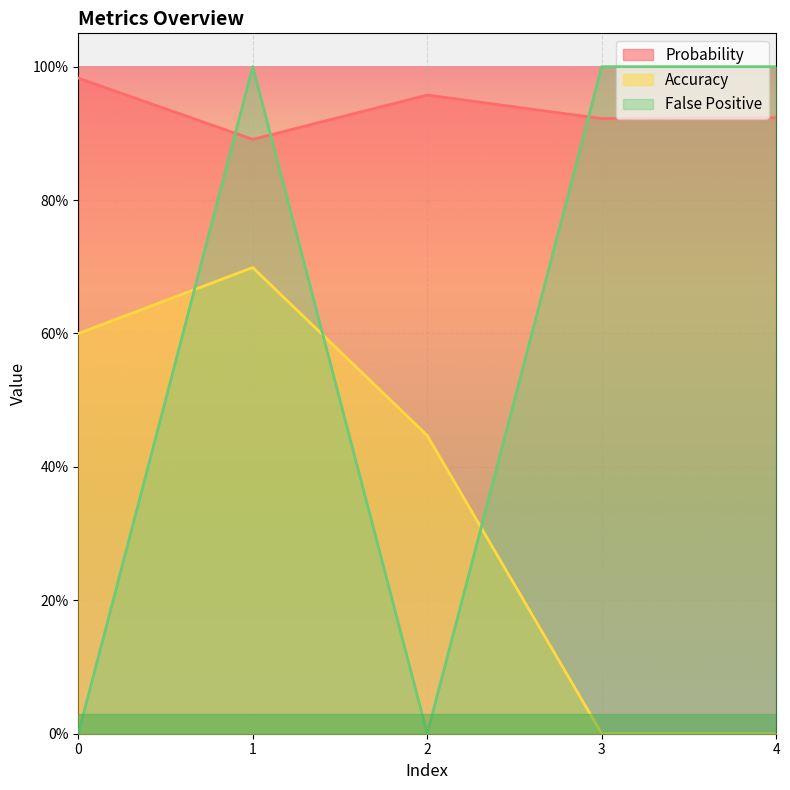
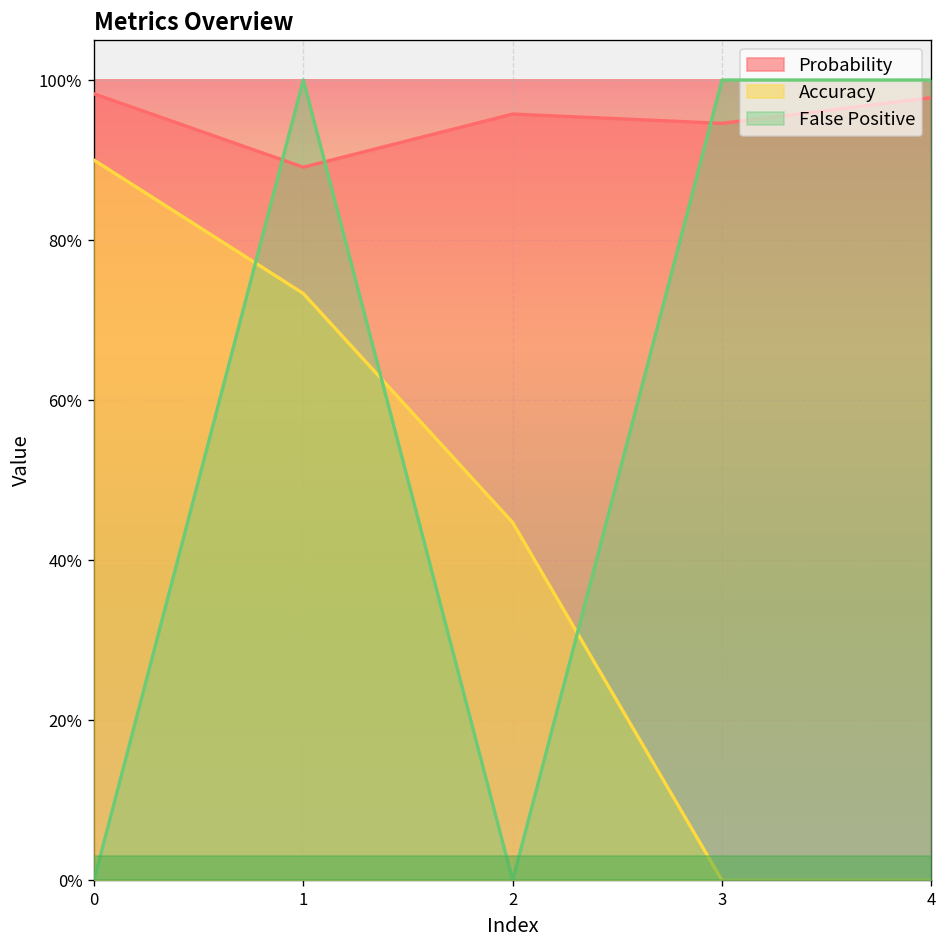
  {
    "Probability": {
      "0": "98%",
      "1": "89%",
      "2": "96%",
-     "3": "92%",
-     "4": "92%"
+     "3": "95%",
+     "4": "98%"
    },
    "Accuracy": {
-     "0": "60%",
-     "1": "70%",
+     "0": "90%",
+     "1": "73%",
      "2": "45%"
    },
    "False Positive": {
      "1": "100%",
      "3": "100%",
      "4": "100%"
    }
  }
